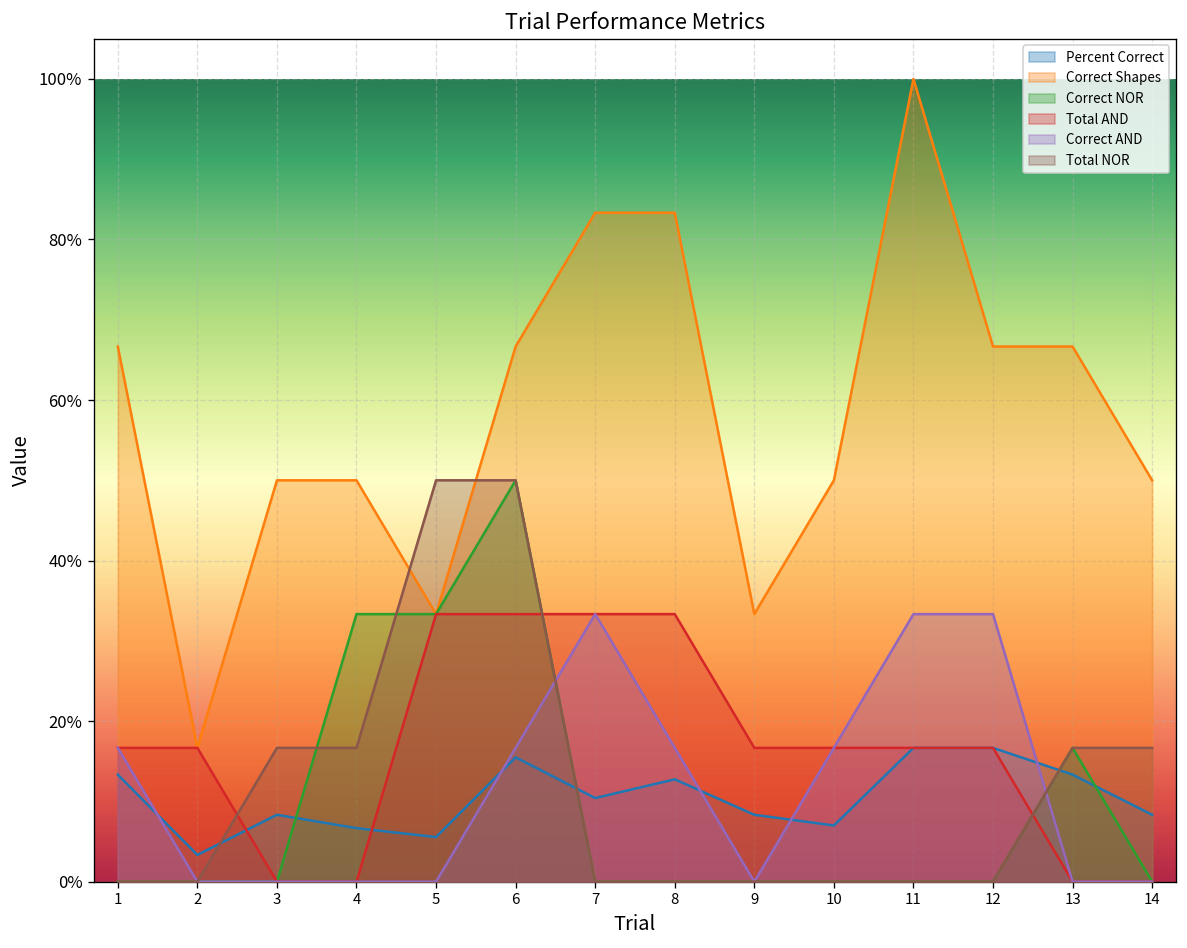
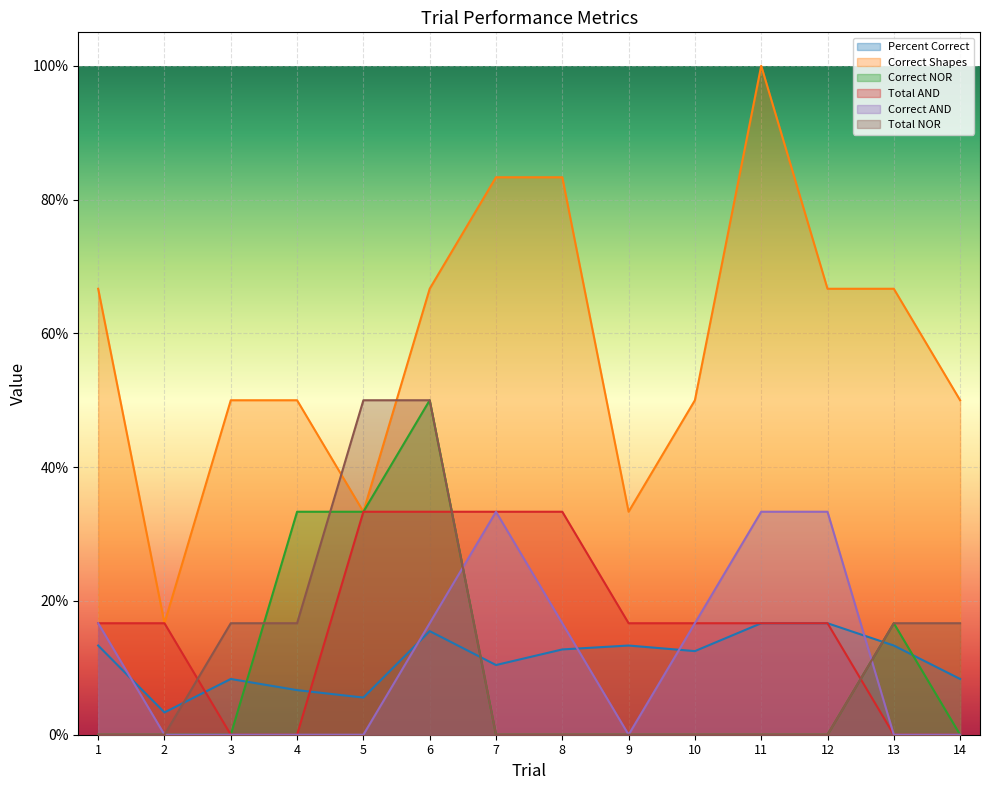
  {
    "Percent Correct": {
      "1": "13%",
      "2": "3%",
      "3": "8%",
      "4": "7%",
      "5": "6%",
      "6": "15%",
      "7": "10%",
      "8": "13%",
-     "9": "8%",
-     "10": "7%",
+     "9": "13%",
+     "10": "13%",
      "13": "13%",
      "14": "8%"
    },
    "Correct NOR": {
      "4": "33%"
    },
    "Correct AND": {
      "5": "0%",
      "6": "17%",
      "8": "17%",
      "11": "33%",
      "12": "33%"
    }
  }
